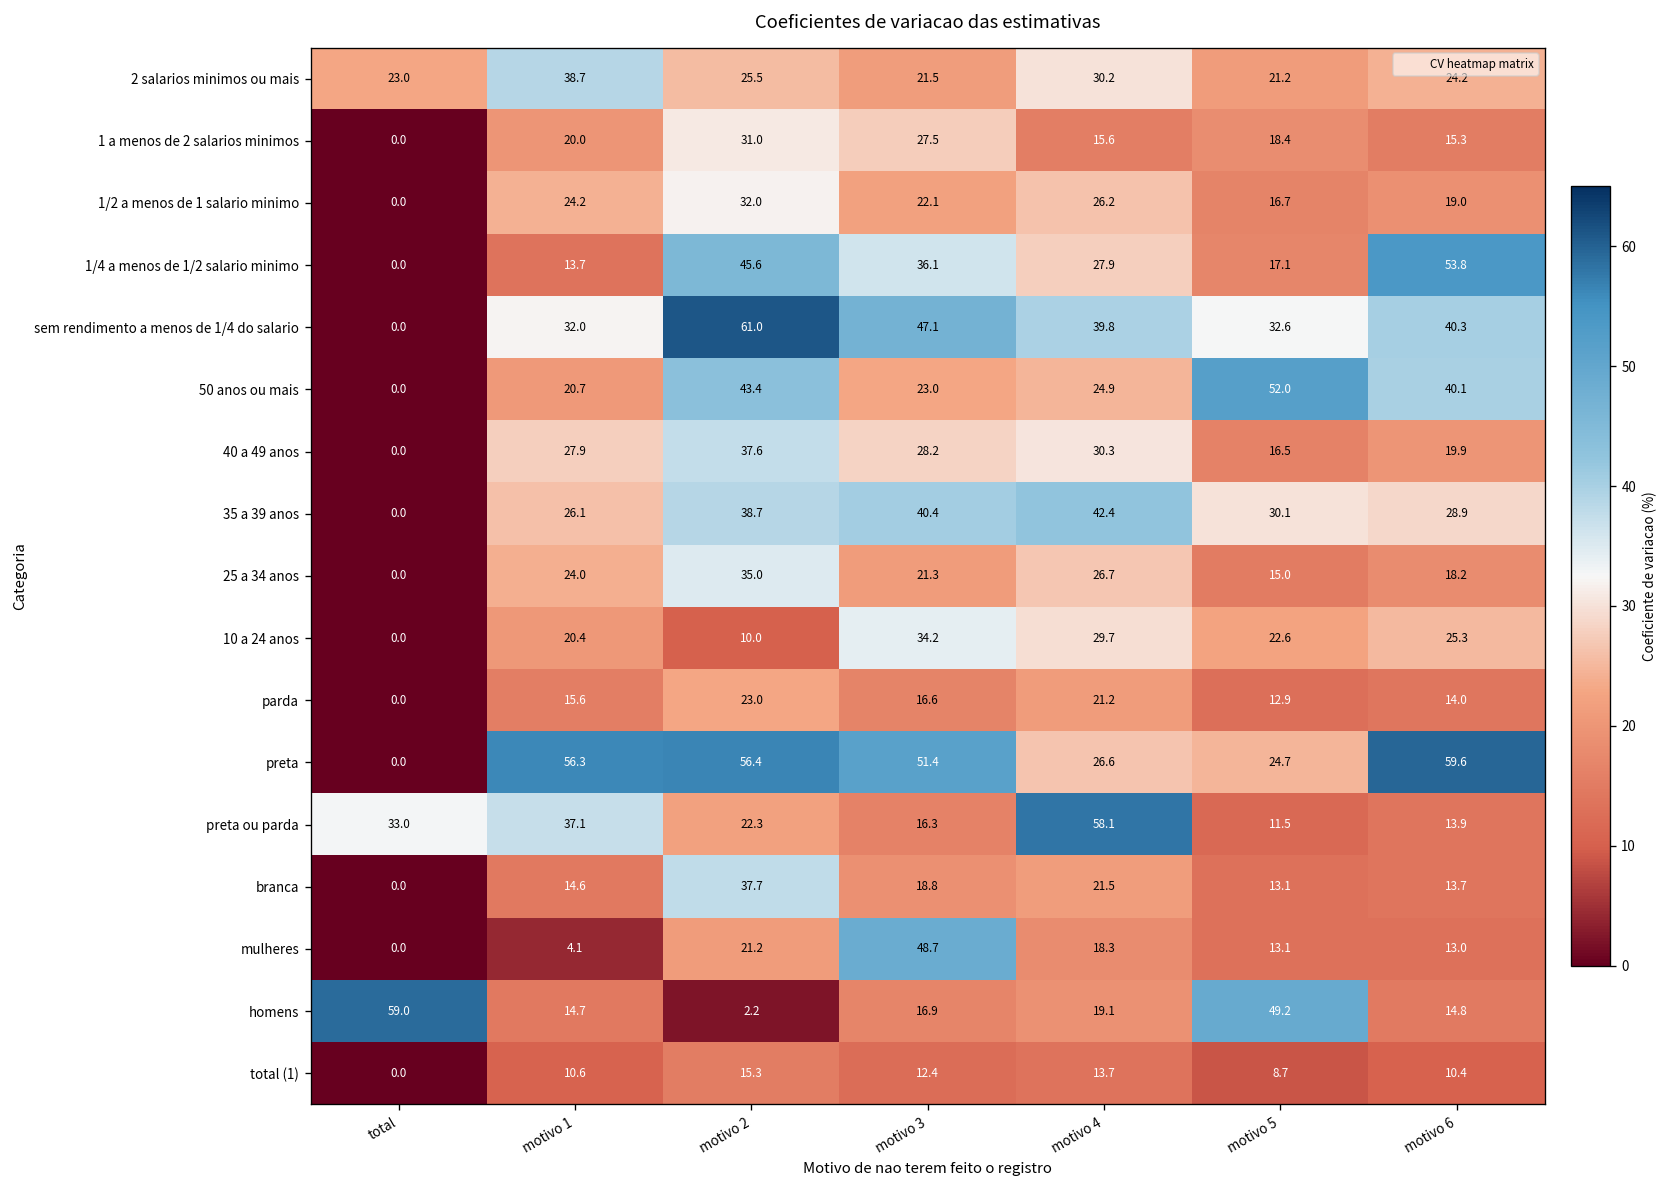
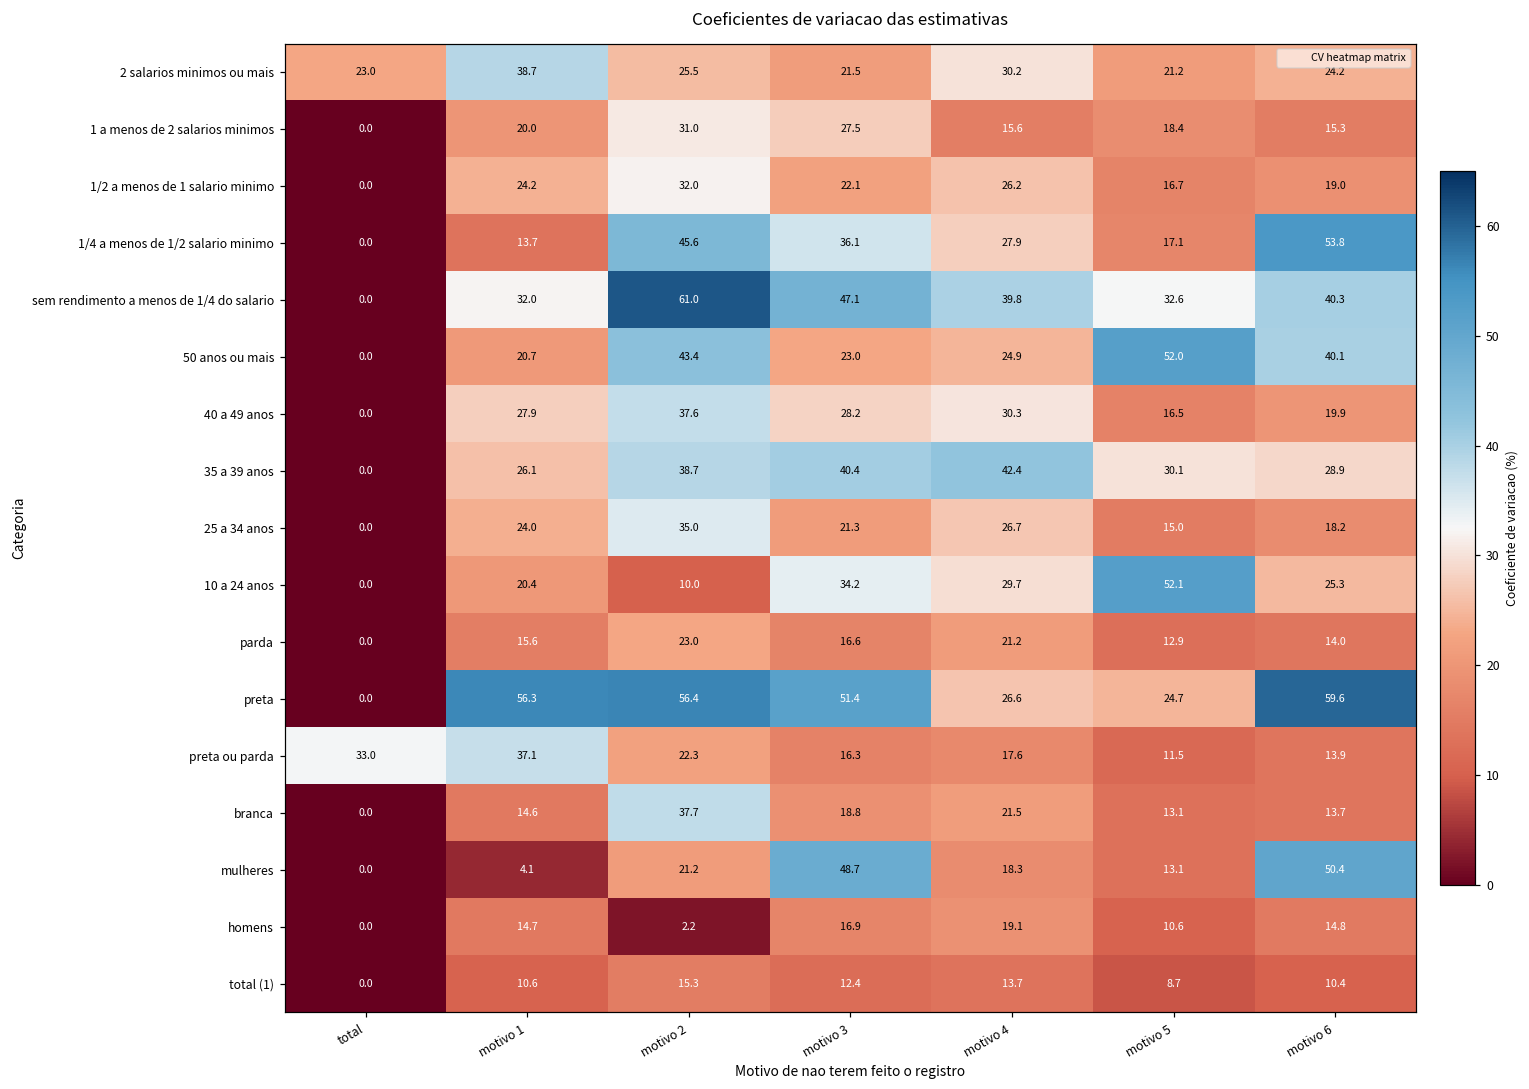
  {
    "2 salarios minimos ou mais": {
      "total": 23.0,
      "motivo 1": 38.7,
      "motivo 2": 25.5,
      "motivo 3": 21.5,
      "motivo 4": 30.2,
      "motivo 5": 21.2
    },
    "1 a menos de 2 salarios minimos": {
      "total": 0.0,
      "motivo 1": 20.0,
      "motivo 2": 31.0,
      "motivo 3": 27.5,
      "motivo 4": 15.6,
      "motivo 5": 18.4,
      "motivo 6": 15.3
    },
    "1/2 a menos de 1 salario minimo": {
      "total": 0.0,
      "motivo 1": 24.2,
      "motivo 2": 32.0,
      "motivo 3": 22.1,
      "motivo 4": 26.2,
      "motivo 5": 16.7,
      "motivo 6": 19.0
    },
    "1/4 a menos de 1/2 salario minimo": {
      "total": 0.0,
      "motivo 1": 13.7,
      "motivo 2": 45.6,
      "motivo 3": 36.1,
      "motivo 4": 27.9,
      "motivo 5": 17.1,
      "motivo 6": 53.8
    },
    "sem rendimento a menos de 1/4 do salario": {
      "total": 0.0,
      "motivo 1": 32.0,
      "motivo 2": 61.0,
      "motivo 3": 47.1,
      "motivo 4": 39.8,
      "motivo 5": 32.6,
      "motivo 6": 40.3
    },
    "50 anos ou mais": {
      "total": 0.0,
      "motivo 1": 20.7,
      "motivo 2": 43.4,
      "motivo 3": 23.0,
      "motivo 4": 24.9,
      "motivo 5": 52.0,
      "motivo 6": 40.1
    },
    "40 a 49 anos": {
      "total": 0.0,
      "motivo 1": 27.9,
      "motivo 2": 37.6,
      "motivo 3": 28.2,
      "motivo 4": 30.3,
      "motivo 5": 16.5,
      "motivo 6": 19.9
    },
    "35 a 39 anos": {
      "total": 0.0,
      "motivo 1": 26.1,
      "motivo 2": 38.7,
      "motivo 3": 40.4,
      "motivo 4": 42.4,
      "motivo 5": 30.1,
      "motivo 6": 28.9
    },
    "25 a 34 anos": {
      "total": 0.0,
      "motivo 1": 24.0,
      "motivo 2": 35.0,
      "motivo 3": 21.3,
      "motivo 4": 26.7,
      "motivo 5": 15.0,
      "motivo 6": 18.2
    },
    "10 a 24 anos": {
      "total": 0.0,
      "motivo 1": 20.4,
      "motivo 2": 10.0,
      "motivo 3": 34.2,
      "motivo 4": 29.7,
-     "motivo 5": 22.6,
+     "motivo 5": 52.1,
      "motivo 6": 25.3
    },
    "parda": {
      "total": 0.0,
      "motivo 1": 15.6,
      "motivo 2": 23.0,
      "motivo 3": 16.6,
      "motivo 4": 21.2,
      "motivo 5": 12.9,
      "motivo 6": 14.0
    },
    "preta": {
      "total": 0.0,
      "motivo 1": 56.3,
      "motivo 2": 56.4,
      "motivo 3": 51.4,
      "motivo 4": 26.6,
      "motivo 5": 24.7,
      "motivo 6": 59.6
    },
    "preta ou parda": {
      "total": 33.0,
      "motivo 1": 37.1,
      "motivo 2": 22.3,
      "motivo 3": 16.3,
-     "motivo 4": 58.1,
+     "motivo 4": 17.6,
      "motivo 5": 11.5,
      "motivo 6": 13.9
    },
    "branca": {
      "total": 0.0,
      "motivo 1": 14.6,
      "motivo 2": 37.7,
      "motivo 3": 18.8,
      "motivo 4": 21.5,
      "motivo 5": 13.1,
      "motivo 6": 13.7
    },
    "mulheres": {
      "total": 0.0,
      "motivo 1": 4.1,
      "motivo 2": 21.2,
      "motivo 3": 48.7,
      "motivo 4": 18.3,
      "motivo 5": 13.1,
-     "motivo 6": 13.0
+     "motivo 6": 50.4
    },
    "homens": {
-     "total": 59.0,
+     "total": 0.0,
      "motivo 1": 14.7,
      "motivo 2": 2.2,
      "motivo 3": 16.9,
      "motivo 4": 19.1,
-     "motivo 5": 49.2,
+     "motivo 5": 10.6,
      "motivo 6": 14.8
    },
    "total (1)": {
      "total": 0.0,
      "motivo 1": 10.6,
      "motivo 2": 15.3,
      "motivo 3": 12.4,
      "motivo 4": 13.7,
      "motivo 5": 8.7,
      "motivo 6": 10.4
    }
  }
